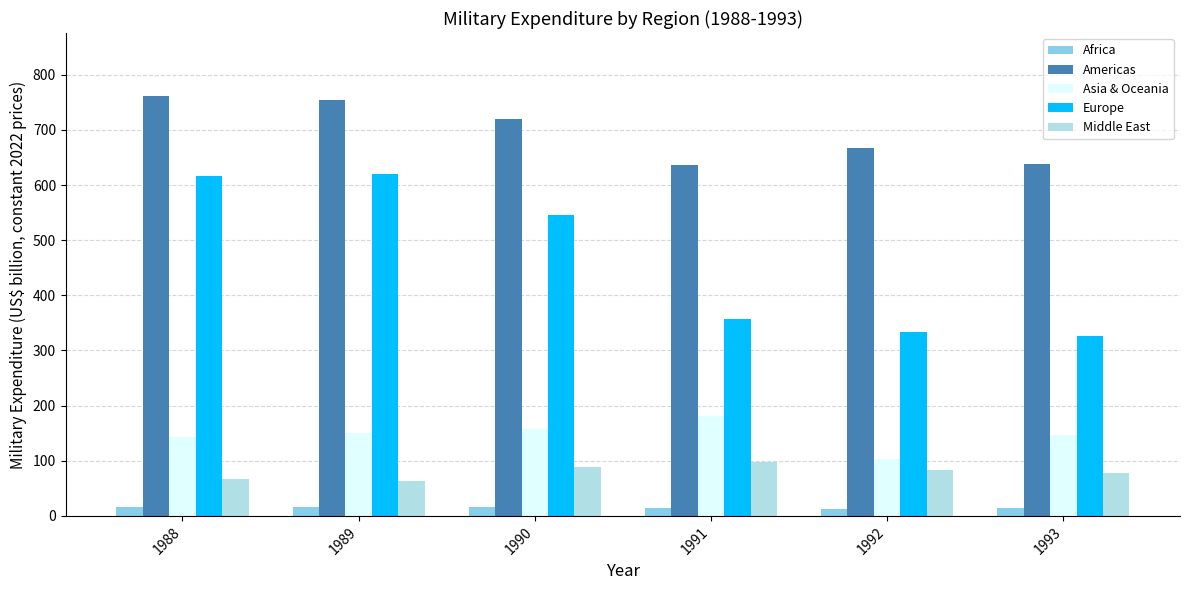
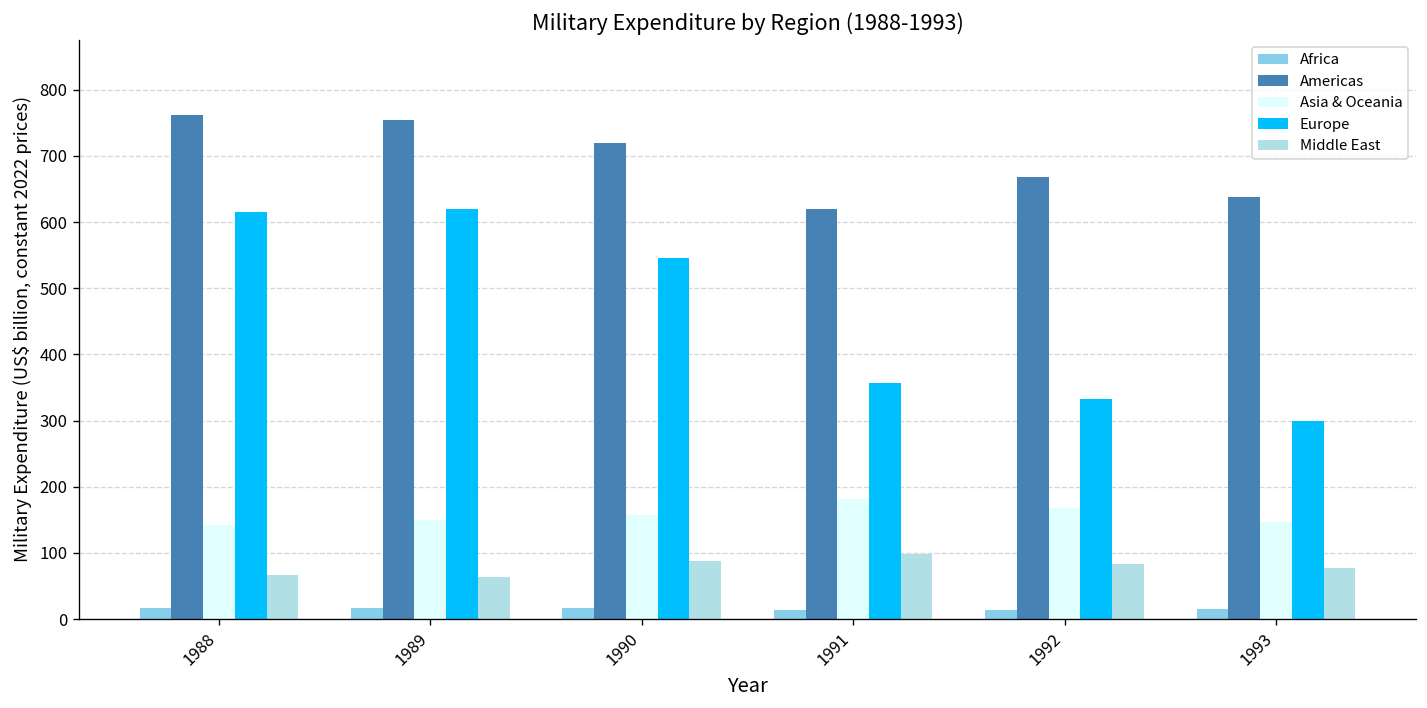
  {
    "Americas": {
      "1988": 760,
      "1989": 750,
      "1990": 720,
-     "1991": 640,
+     "1991": 620,
      "1992": 670,
      "1993": 640
    },
    "Asia & Oceania": {
      "1988": 140,
      "1989": 150,
      "1990": 160,
      "1991": 180,
-     "1992": 100,
+     "1992": 170,
      "1993": 150
    },
    "Europe": {
      "1988": 620,
      "1989": 620,
      "1990": 550,
      "1991": 360,
      "1992": 330,
-     "1993": 330
+     "1993": 300
    }
  }
